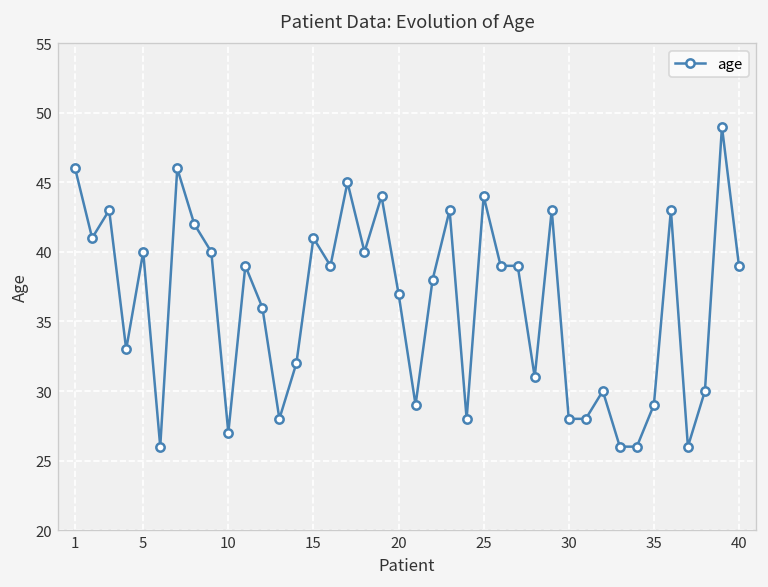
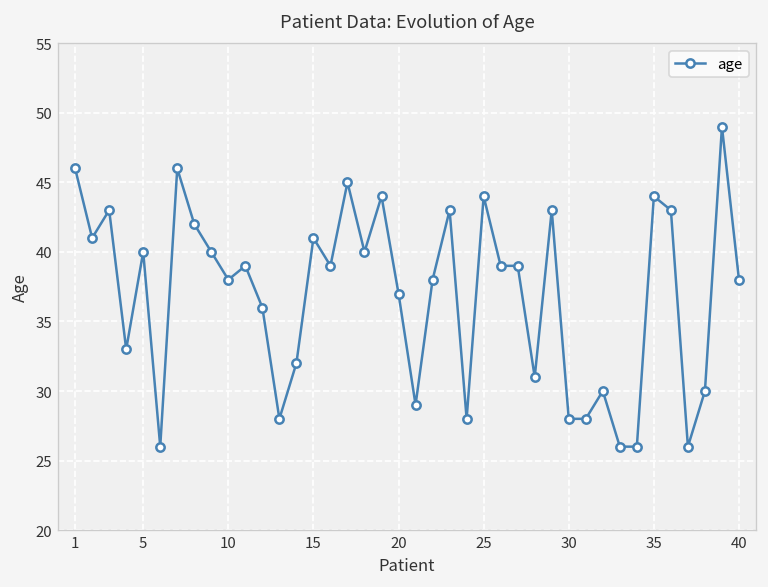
  {
    "1": 46,
    "5": 40,
-   "10": 27,
+   "10": 38,
    "15": 41,
    "20": 37,
    "25": 44,
    "30": 28,
-   "35": 29,
-   "40": 39
+   "35": 44,
+   "40": 38
  }
